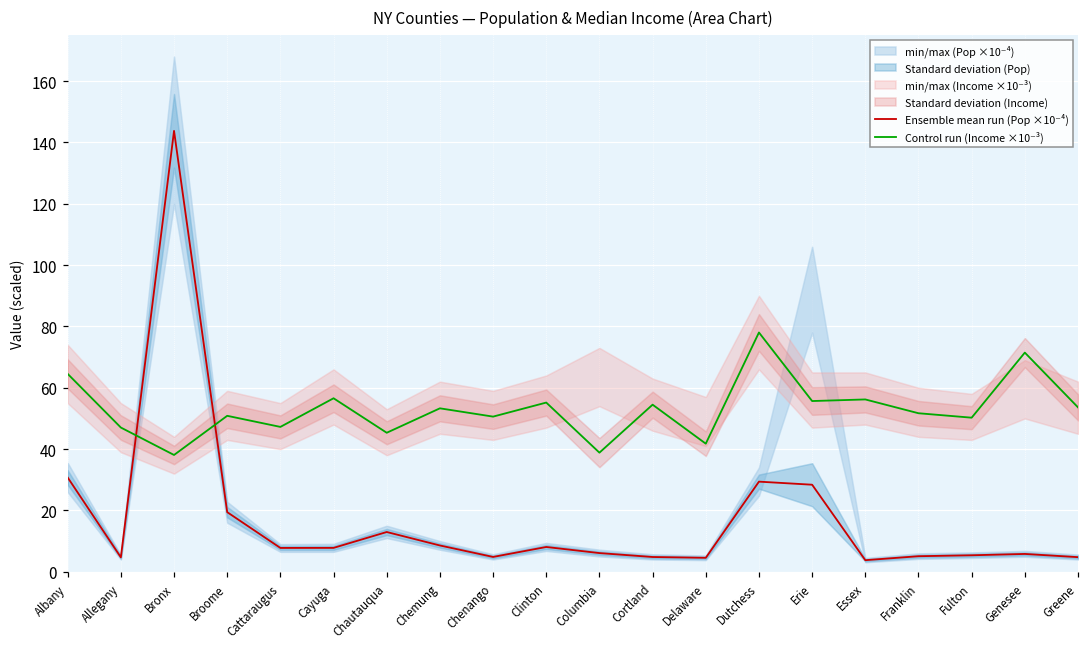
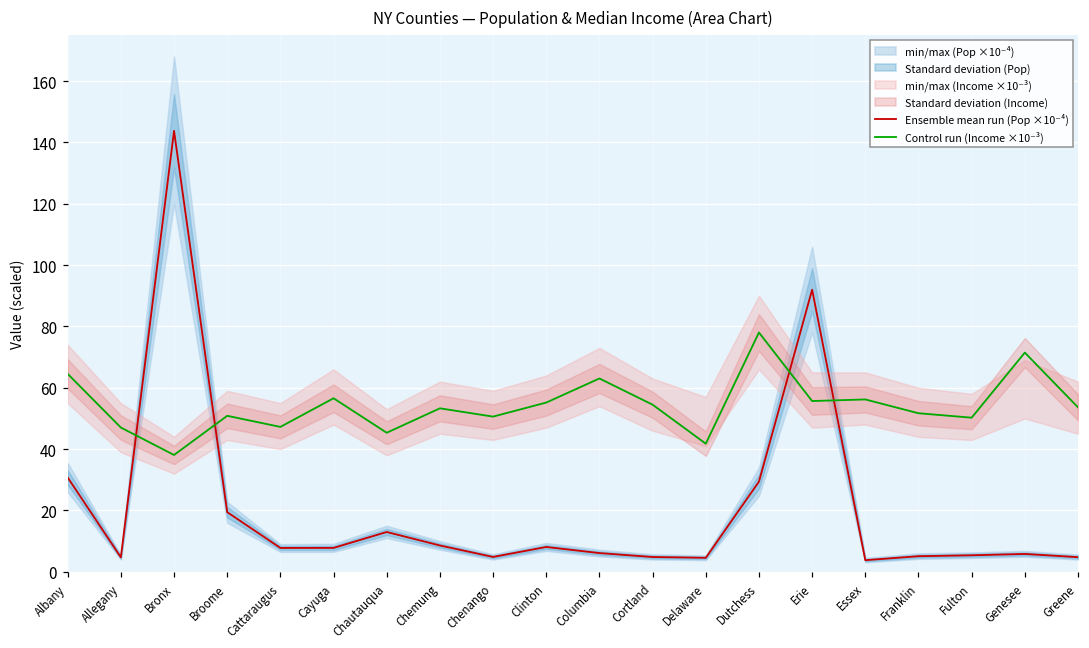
  {
    "Ensemble mean run (Pop ×10⁻⁴)": {
      "Albany": 31,
      "Bronx": 144,
      "Broome": 19,
      "Chautauqua": 13,
      "Dutchess": 29,
-     "Erie": 28
+     "Erie": 92
    },
    "Control run (Income ×10⁻³)": {
      "Albany": 65,
      "Allegany": 47,
      "Bronx": 38,
      "Broome": 51,
      "Cattaraugus": 47,
      "Cayuga": 57,
      "Chautauqua": 45,
      "Chemung": 53,
      "Chenango": 51,
      "Clinton": 55,
-     "Columbia": 39,
+     "Columbia": 63,
      "Cortland": 54,
      "Delaware": 42,
      "Dutchess": 78,
      "Erie": 56,
      "Essex": 56,
      "Franklin": 52,
      "Fulton": 50,
      "Genesee": 71,
      "Greene": 54
    }
  }
